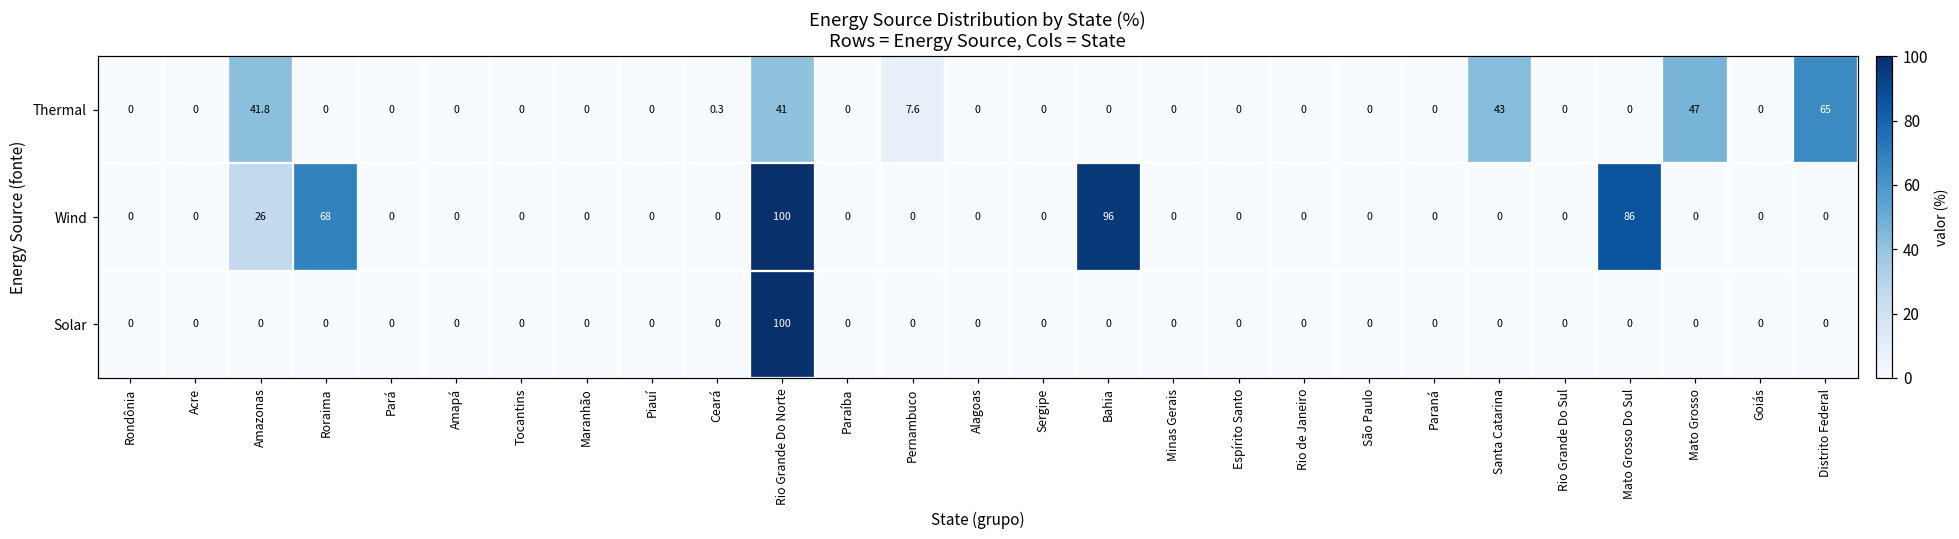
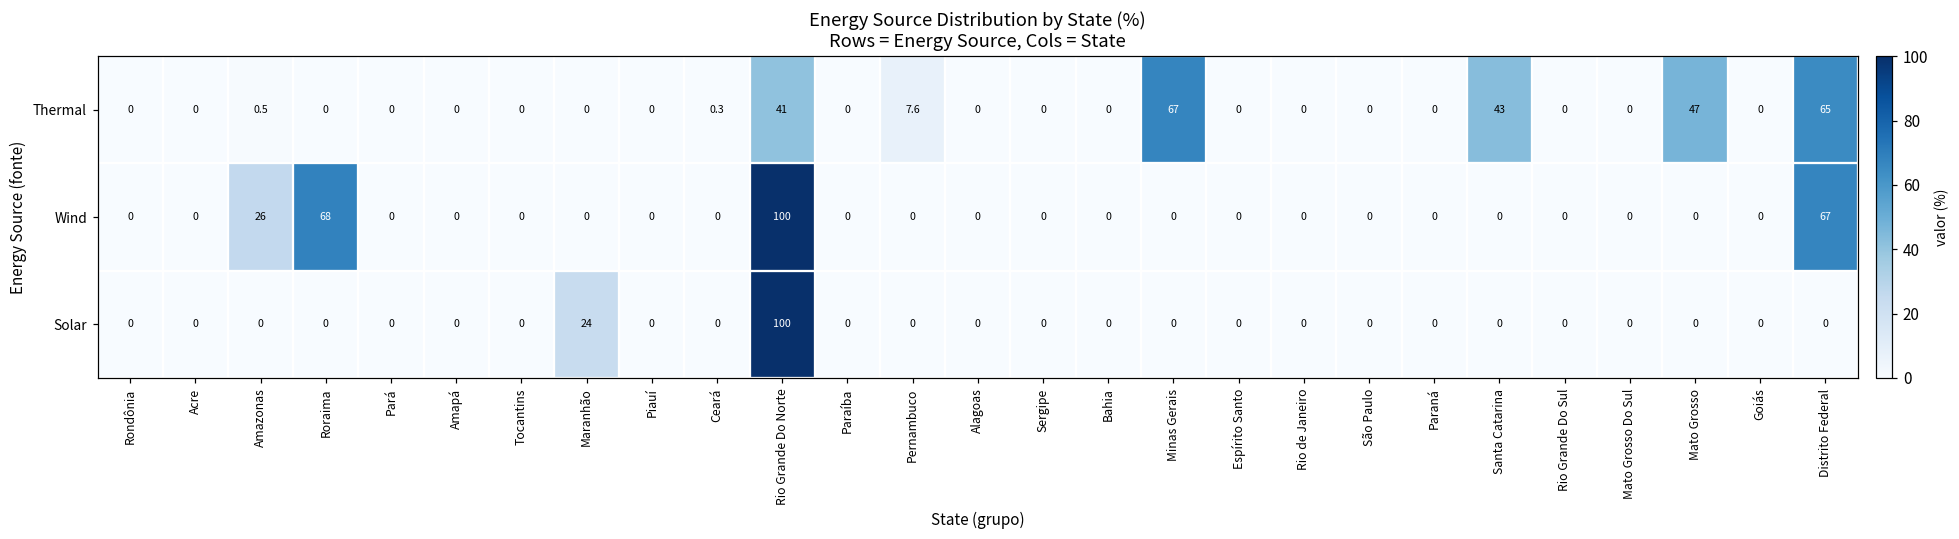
  {
    "Thermal": {
      "Rondônia": 0,
      "Acre": 0,
-     "Amazonas": 41.8,
+     "Amazonas": 0.5,
      "Roraima": 0,
      "Pará": 0,
      "Amapá": 0,
      "Tocantins": 0,
      "Maranhão": 0,
      "Piauí": 0,
      "Ceará": 0.3,
      "Rio Grande Do Norte": 41,
      "Paraíba": 0,
      "Pernambuco": 7.6,
      "Alagoas": 0,
      "Sergipe": 0,
      "Bahia": 0,
-     "Minas Gerais": 0,
+     "Minas Gerais": 67,
      "Espírito Santo": 0,
      "Rio de Janeiro": 0,
      "São Paulo": 0,
      "Paraná": 0,
      "Santa Catarina": 43,
      "Rio Grande Do Sul": 0,
      "Mato Grosso Do Sul": 0,
      "Mato Grosso": 47,
      "Goiás": 0,
      "Distrito Federal": 65
    },
    "Wind": {
      "Rondônia": 0,
      "Acre": 0,
      "Amazonas": 26,
      "Roraima": 68,
      "Pará": 0,
      "Amapá": 0,
      "Tocantins": 0,
      "Maranhão": 0,
      "Piauí": 0,
      "Ceará": 0,
      "Rio Grande Do Norte": 100,
      "Paraíba": 0,
      "Pernambuco": 0,
      "Alagoas": 0,
      "Sergipe": 0,
-     "Bahia": 96,
+     "Bahia": 0,
      "Minas Gerais": 0,
      "Espírito Santo": 0,
      "Rio de Janeiro": 0,
      "São Paulo": 0,
      "Paraná": 0,
      "Santa Catarina": 0,
      "Rio Grande Do Sul": 0,
-     "Mato Grosso Do Sul": 86,
+     "Mato Grosso Do Sul": 0,
      "Mato Grosso": 0,
      "Goiás": 0,
-     "Distrito Federal": 0
+     "Distrito Federal": 67
    },
    "Solar": {
      "Rondônia": 0,
      "Acre": 0,
      "Amazonas": 0,
      "Roraima": 0,
      "Pará": 0,
      "Amapá": 0,
      "Tocantins": 0,
-     "Maranhão": 0,
+     "Maranhão": 24,
      "Piauí": 0,
      "Ceará": 0,
      "Rio Grande Do Norte": 100,
      "Paraíba": 0,
      "Pernambuco": 0,
      "Alagoas": 0,
      "Sergipe": 0,
      "Bahia": 0,
      "Minas Gerais": 0,
      "Espírito Santo": 0,
      "Rio de Janeiro": 0,
      "São Paulo": 0,
      "Paraná": 0,
      "Santa Catarina": 0,
      "Rio Grande Do Sul": 0,
      "Mato Grosso Do Sul": 0,
      "Mato Grosso": 0,
      "Goiás": 0,
      "Distrito Federal": 0
    }
  }
